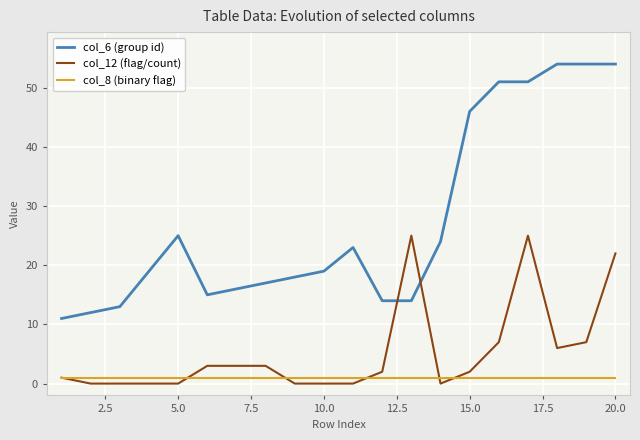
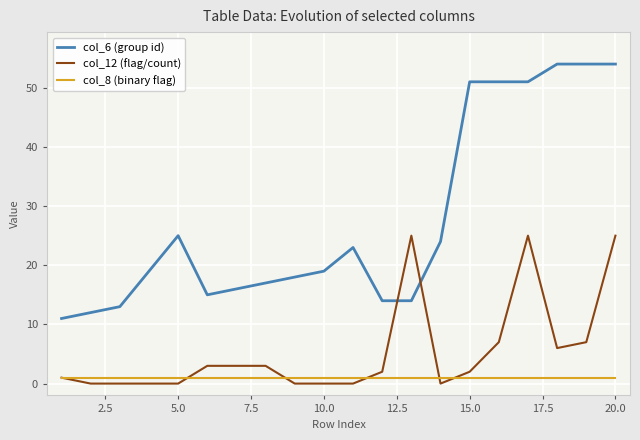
  {
    "col_6 (group id)": {
      "5.0": 25,
      "10.0": 19,
-     "15.0": 46,
+     "15.0": 51,
      "20.0": 54
    },
    "col_12 (flag/count)": {
      "5.0": 0,
      "10.0": 0,
      "15.0": 2,
-     "20.0": 22
+     "20.0": 25
    },
    "col_8 (binary flag)": {
      "5.0": 1,
      "10.0": 1,
      "15.0": 1,
      "20.0": 1
    }
  }
